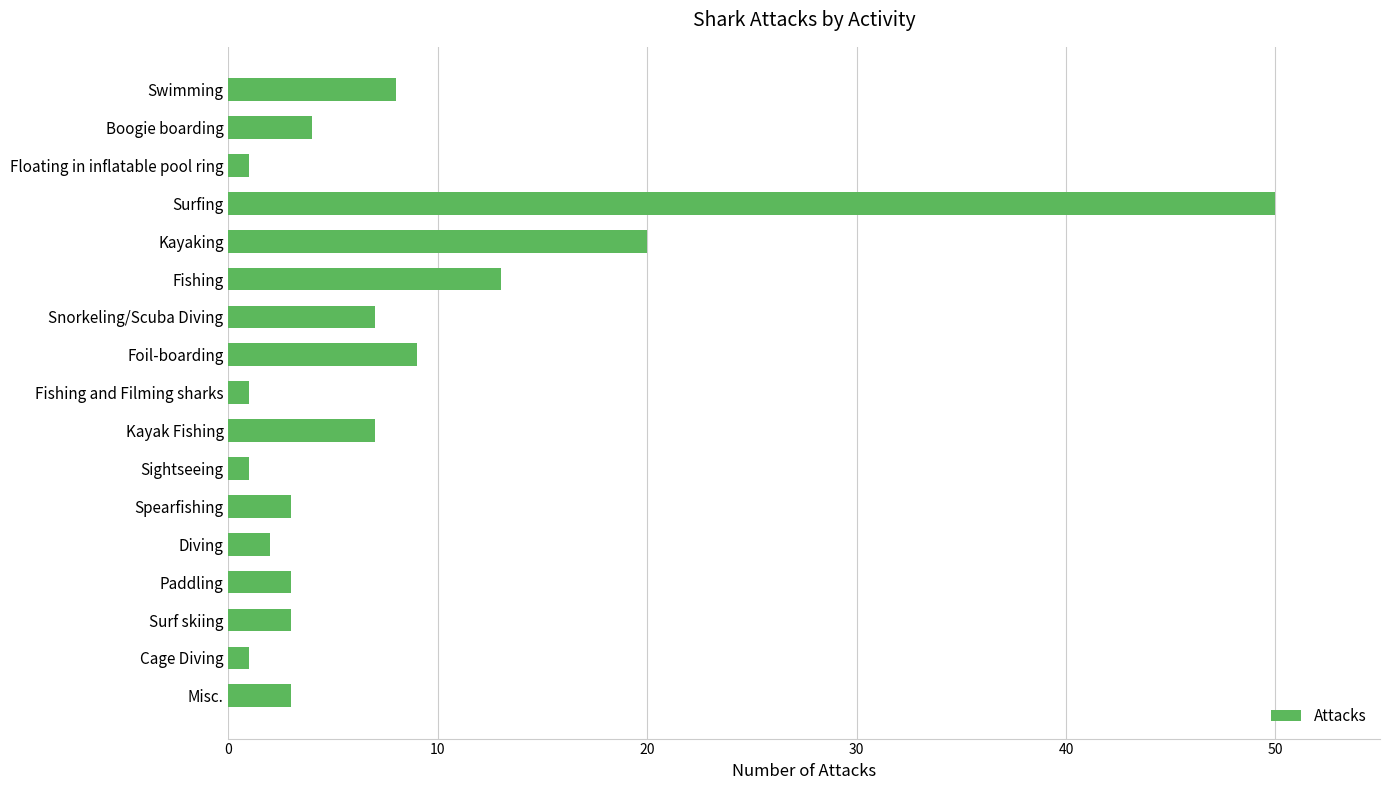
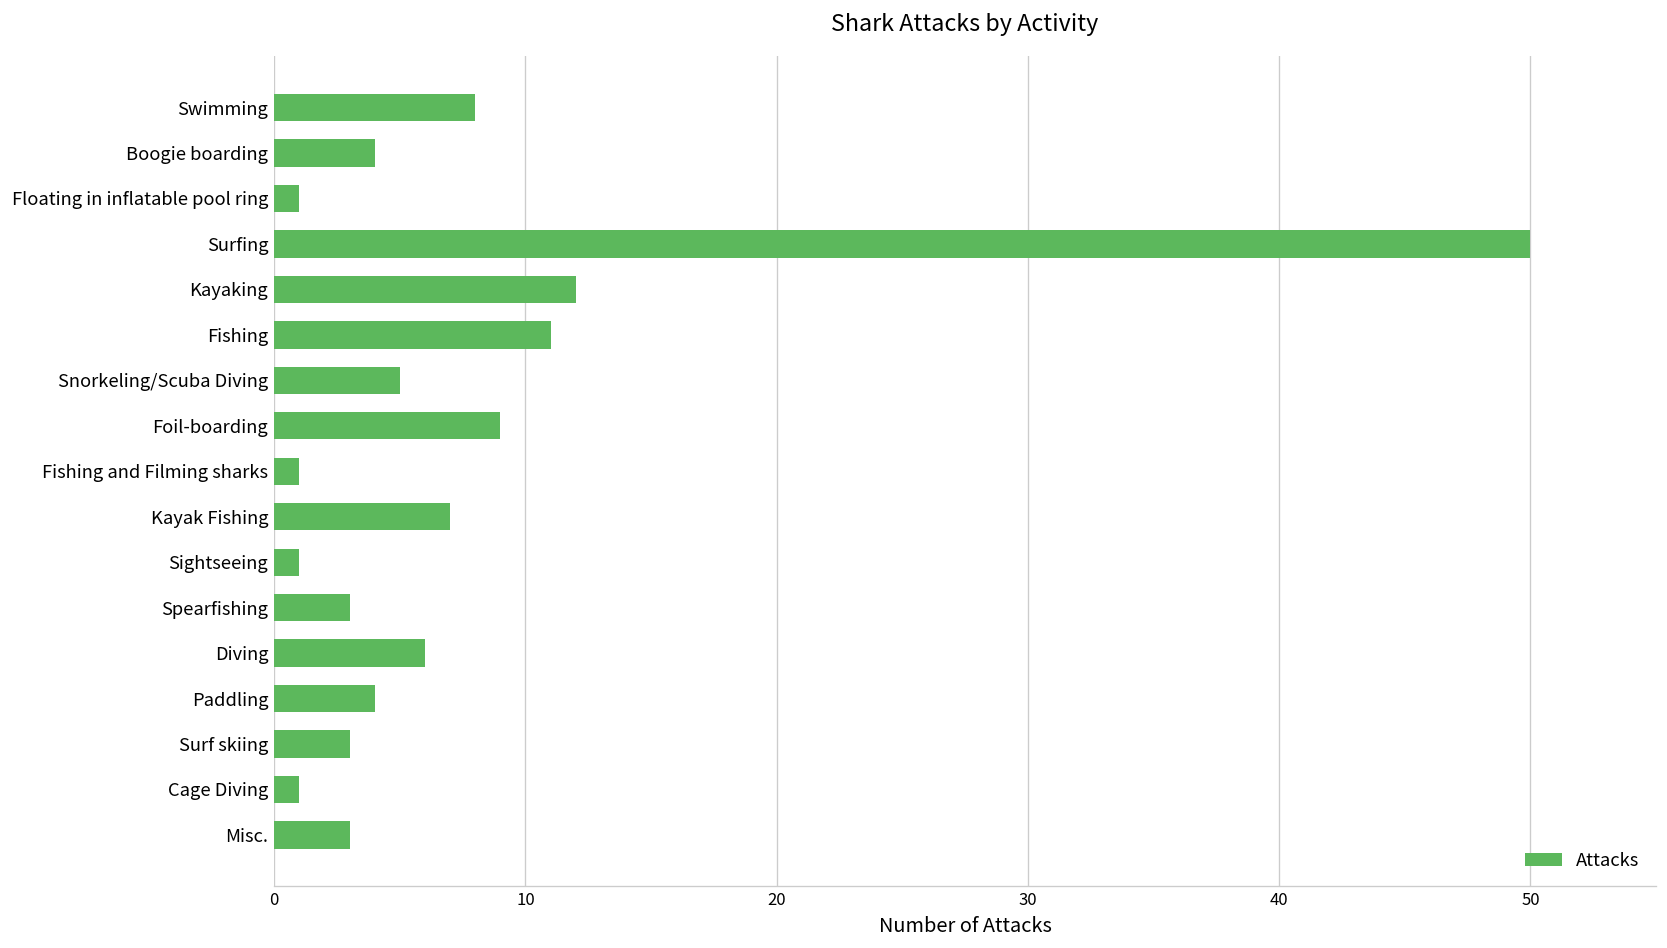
  {
    "Swimming": 8,
    "Boogie boarding": 4,
    "Floating in inflatable pool ring": 1,
    "Surfing": 50,
-   "Kayaking": 20,
-   "Fishing": 13,
-   "Snorkeling/Scuba Diving": 7,
+   "Kayaking": 12,
+   "Fishing": 11,
+   "Snorkeling/Scuba Diving": 5,
    "Foil-boarding": 9,
    "Fishing and Filming sharks": 1,
    "Kayak Fishing": 7,
    "Sightseeing": 1,
    "Spearfishing": 3,
-   "Diving": 2,
-   "Paddling": 3,
+   "Diving": 6,
+   "Paddling": 4,
    "Surf skiing": 3,
    "Cage Diving": 1,
    "Misc.": 3
  }
